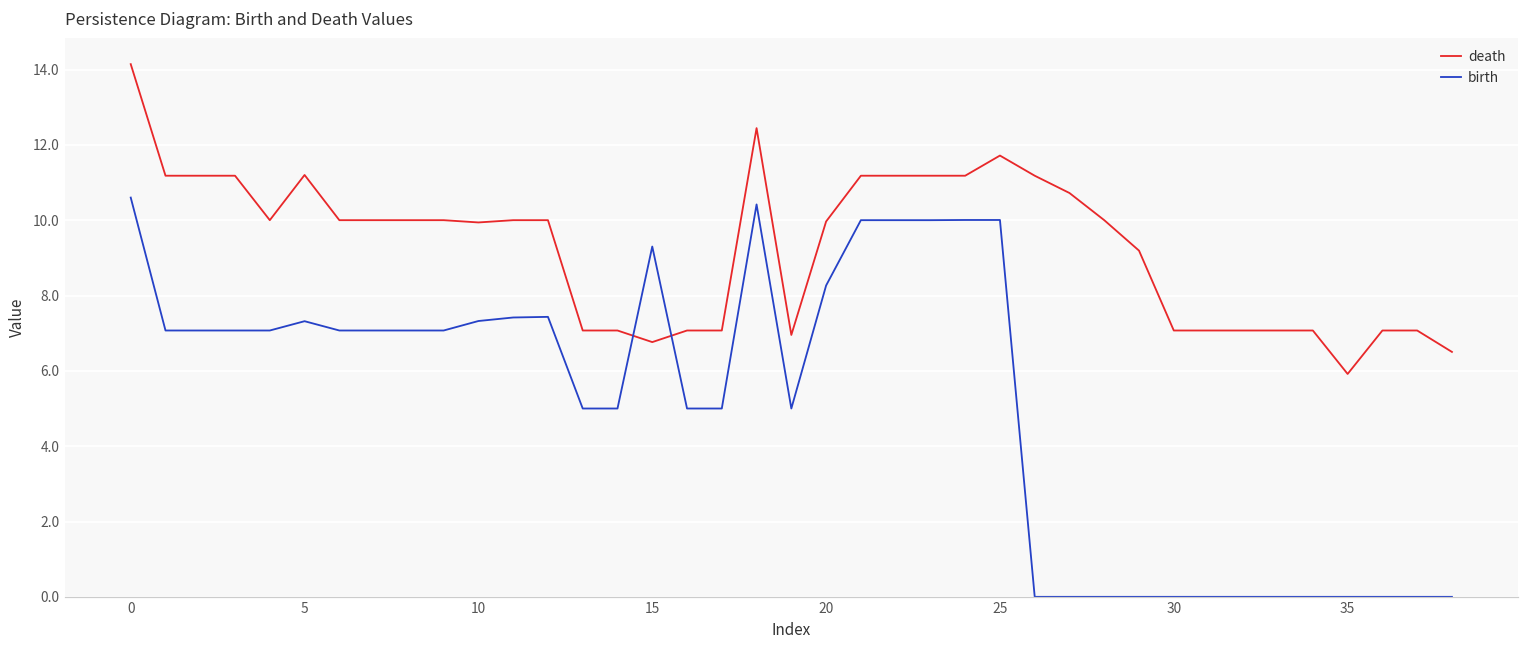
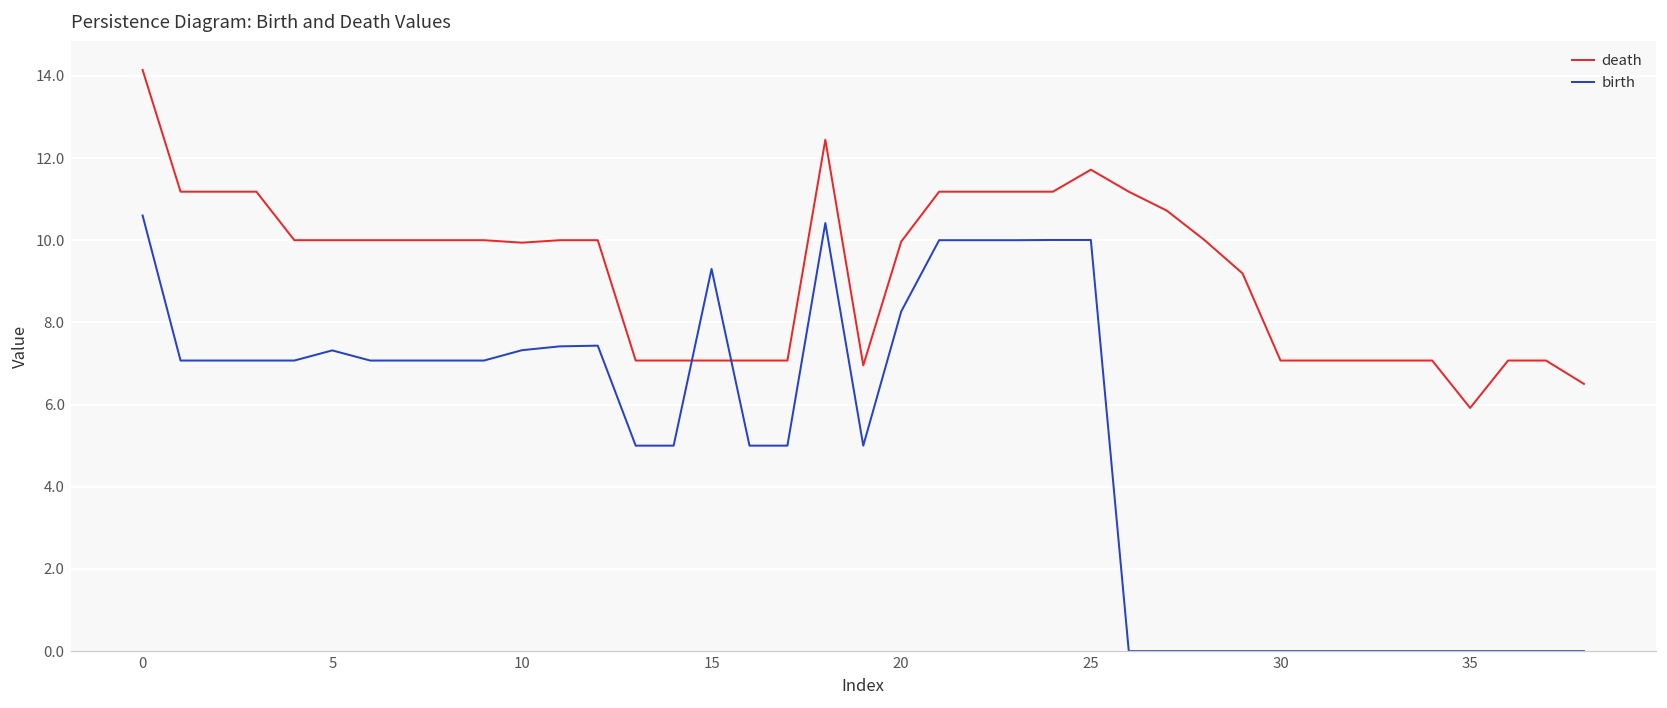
  {
    "death": {
      "0": 14.1,
-     "5": 11.2,
+     "5": 10.0,
      "10": 9.9,
-     "15": 6.8,
+     "15": 7.1,
      "20": 10.0,
      "25": 11.7,
      "30": 7.1,
      "35": 5.9
    },
    "birth": {
      "0": 10.6,
      "5": 7.3,
      "10": 7.3,
      "15": 9.3,
      "20": 8.3,
      "25": 10.0,
      "30": 0.0,
      "35": 0.0
    }
  }
